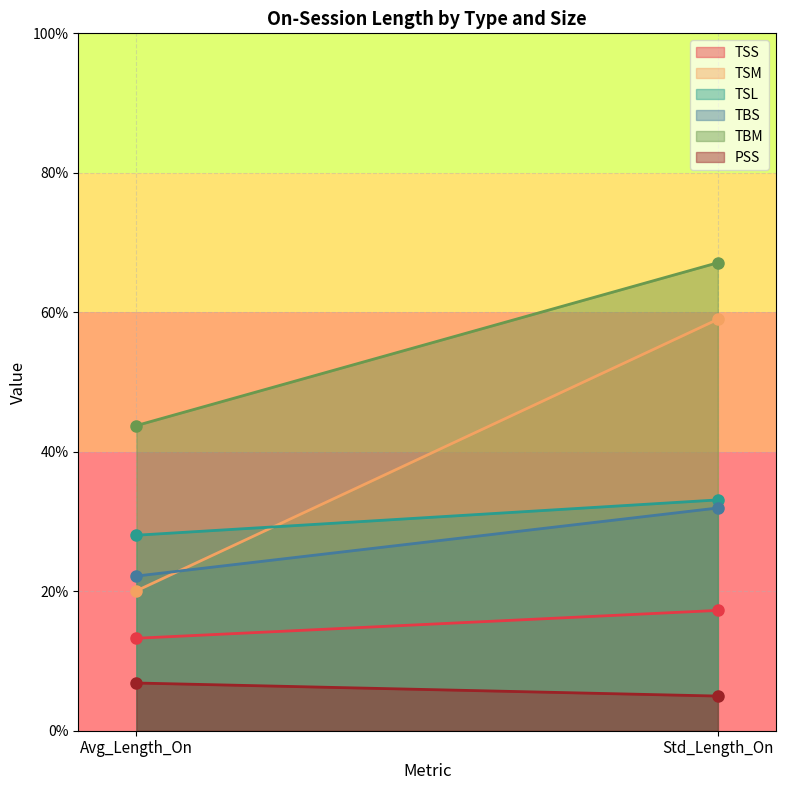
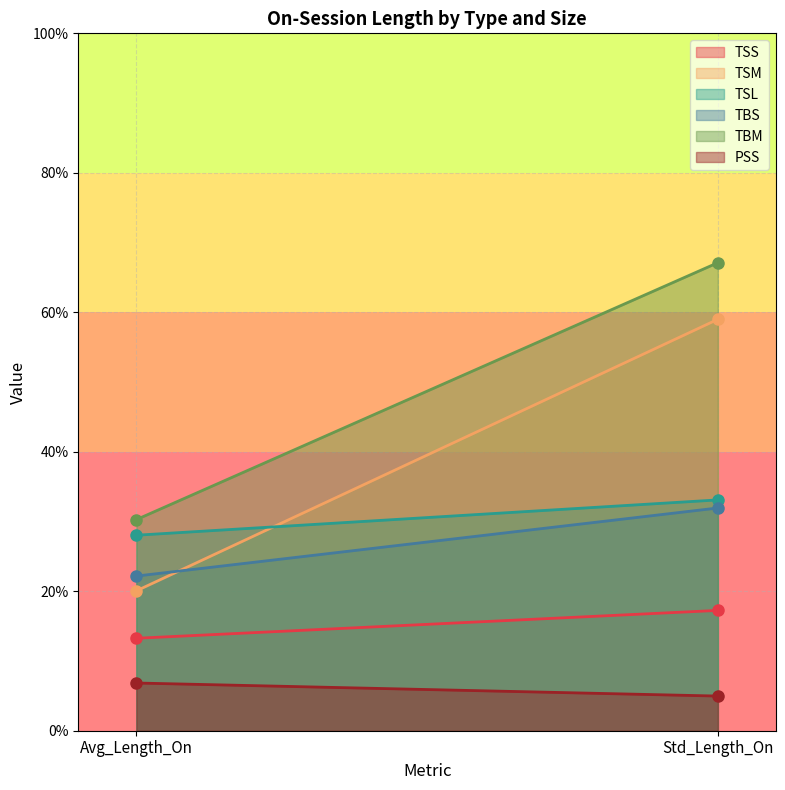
  {
    "TSM": {
      "Avg_Length_On": "20%",
      "Std_Length_On": "59%"
    },
    "TBM": {
-     "Avg_Length_On": "44%",
+     "Avg_Length_On": "30%",
      "Std_Length_On": "67%"
    }
  }
